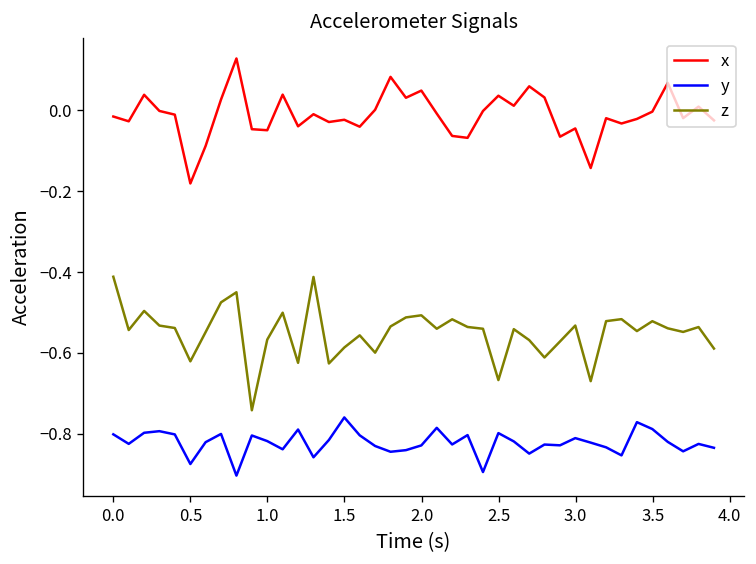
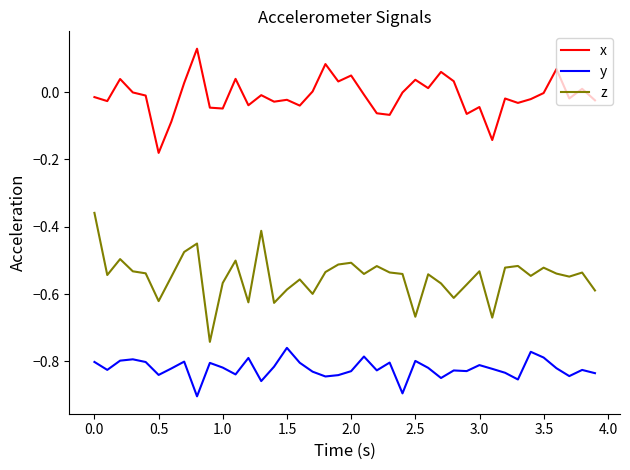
  {
    "x": {
      "0.0": -0.02,
      "0.5": -0.18,
      "1.0": -0.05,
      "1.5": -0.02,
      "2.0": 0.05,
      "2.5": 0.04
    },
    "y": {
      "0.0": -0.80,
-     "0.5": -0.87,
+     "0.5": -0.84,
      "1.0": -0.82,
      "1.5": -0.76,
      "2.0": -0.83,
      "2.5": -0.80
    },
    "z": {
-     "0.0": -0.41,
+     "0.0": -0.36,
      "0.5": -0.62,
      "1.0": -0.57,
      "1.5": -0.59,
      "2.0": -0.51,
      "2.5": -0.67
    }
  }
